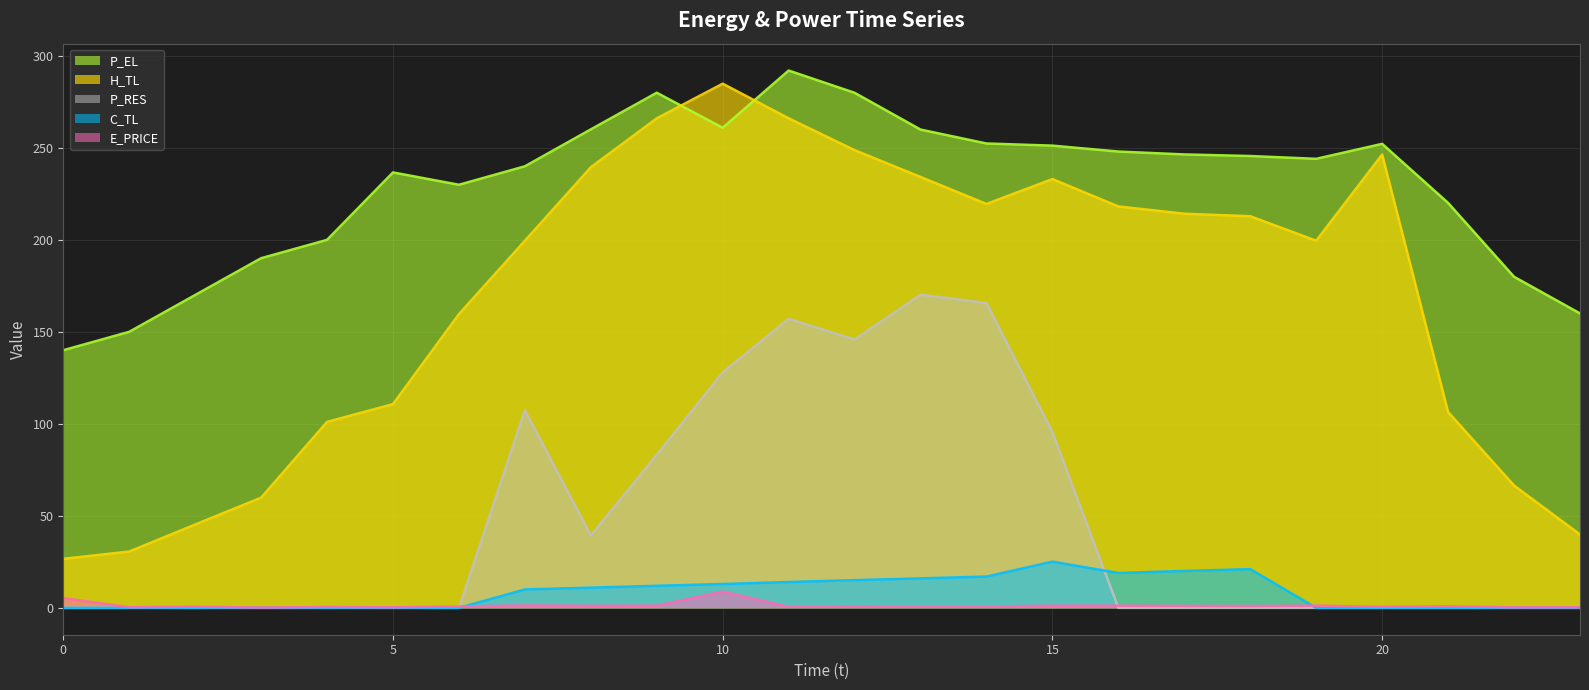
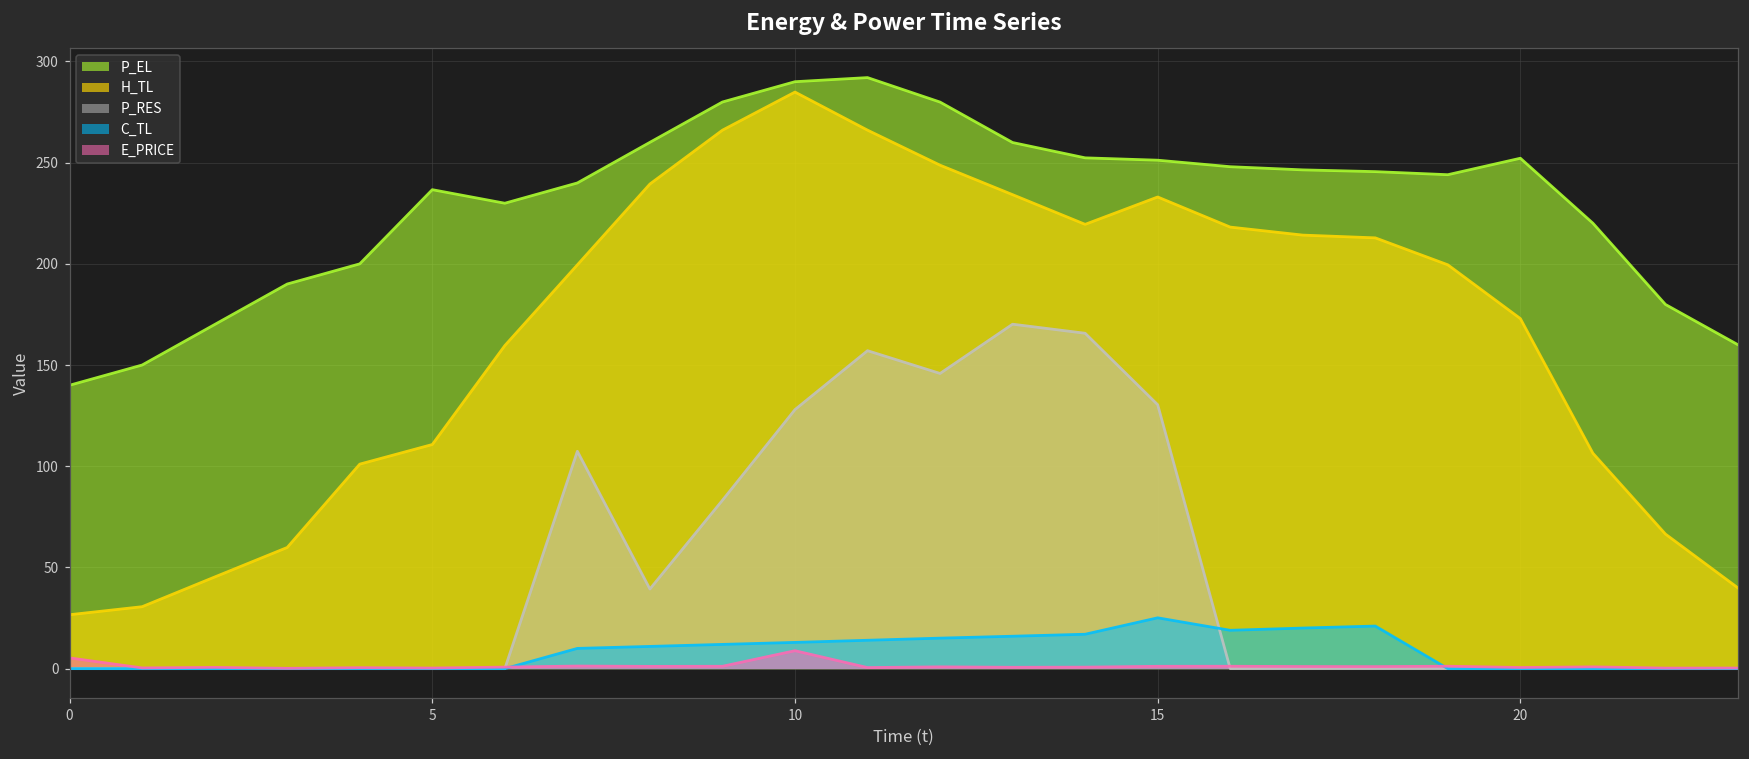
  {
    "P_EL": {
      "0": 140,
      "5": 237,
-     "10": 261,
+     "10": 290,
      "15": 251,
      "20": 252
    },
    "H_TL": {
      "0": 27,
      "5": 111,
      "10": 285,
      "15": 233,
-     "20": 246
+     "20": 173
    },
    "P_RES": {
      "10": 128,
-     "15": 95
+     "15": 130
    },
    "C_TL": {
      "10": 13,
      "15": 25
    },
    "E_PRICE": {
      "0": 5,
      "10": 9,
      "15": 1
    }
  }
